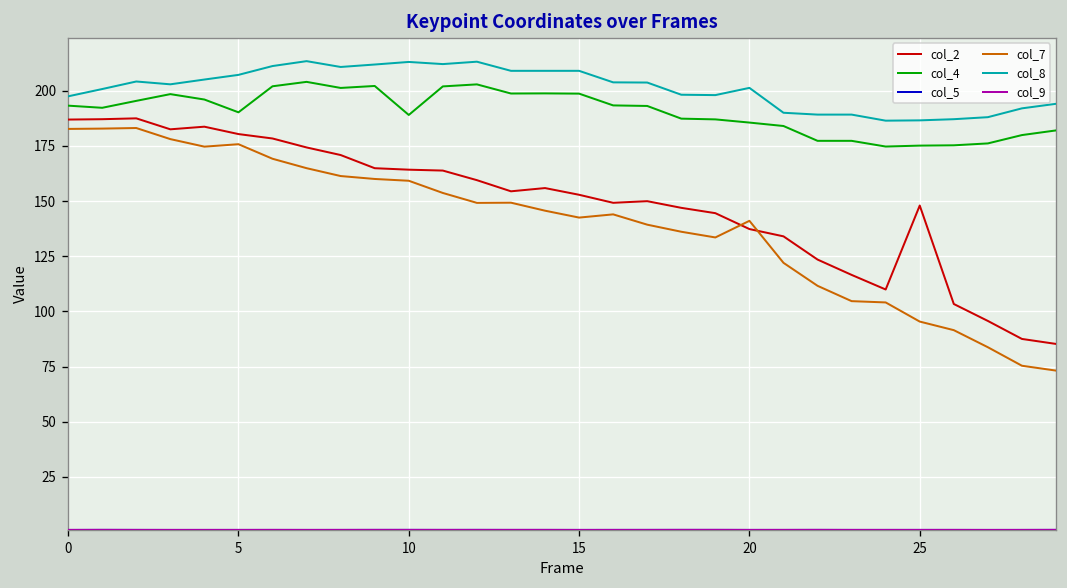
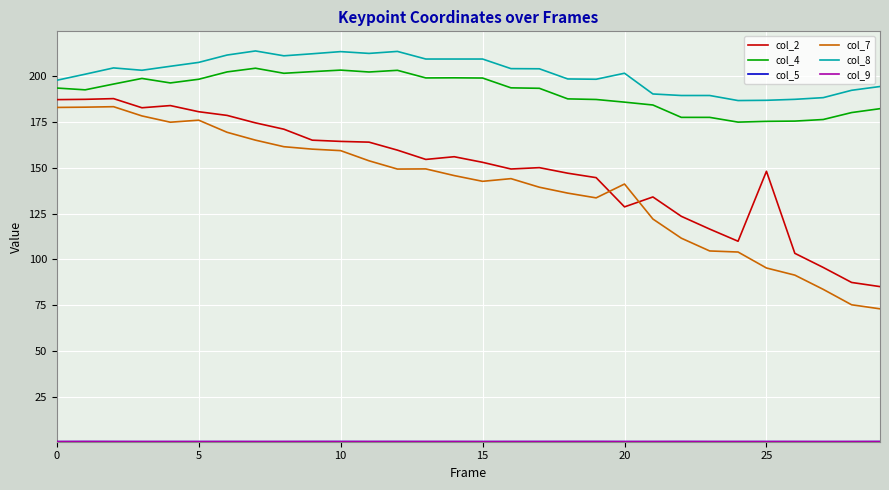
  {
    "col_2": {
      "0": 187,
      "5": 180,
      "10": 164,
      "15": 153,
-     "20": 137,
+     "20": 129,
      "25": 148
    },
    "col_4": {
      "0": 193,
-     "5": 190,
-     "10": 189,
+     "5": 198,
+     "10": 203,
      "15": 199,
      "20": 186,
      "25": 175
    },
    "col_9": {
      "0": 1,
      "5": 1,
      "10": 1,
      "15": 1,
      "20": 1,
      "25": 1
    },
    "col_7": {
      "0": 183,
      "5": 176,
      "10": 159,
      "15": 143,
      "20": 141,
      "25": 95
    },
    "col_8": {
      "0": 197,
      "5": 207,
      "10": 213,
      "15": 209,
      "20": 201,
      "25": 187
    }
  }
